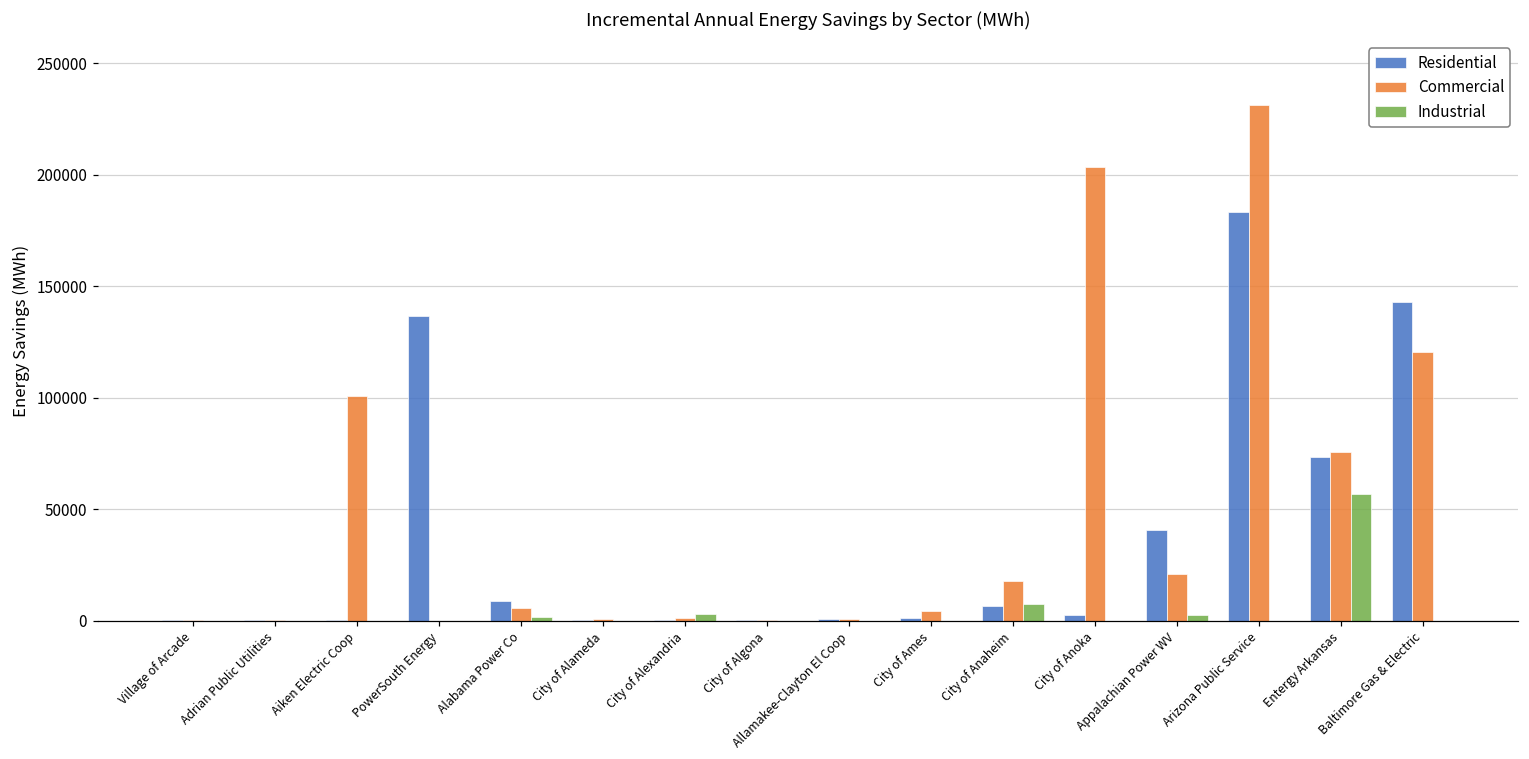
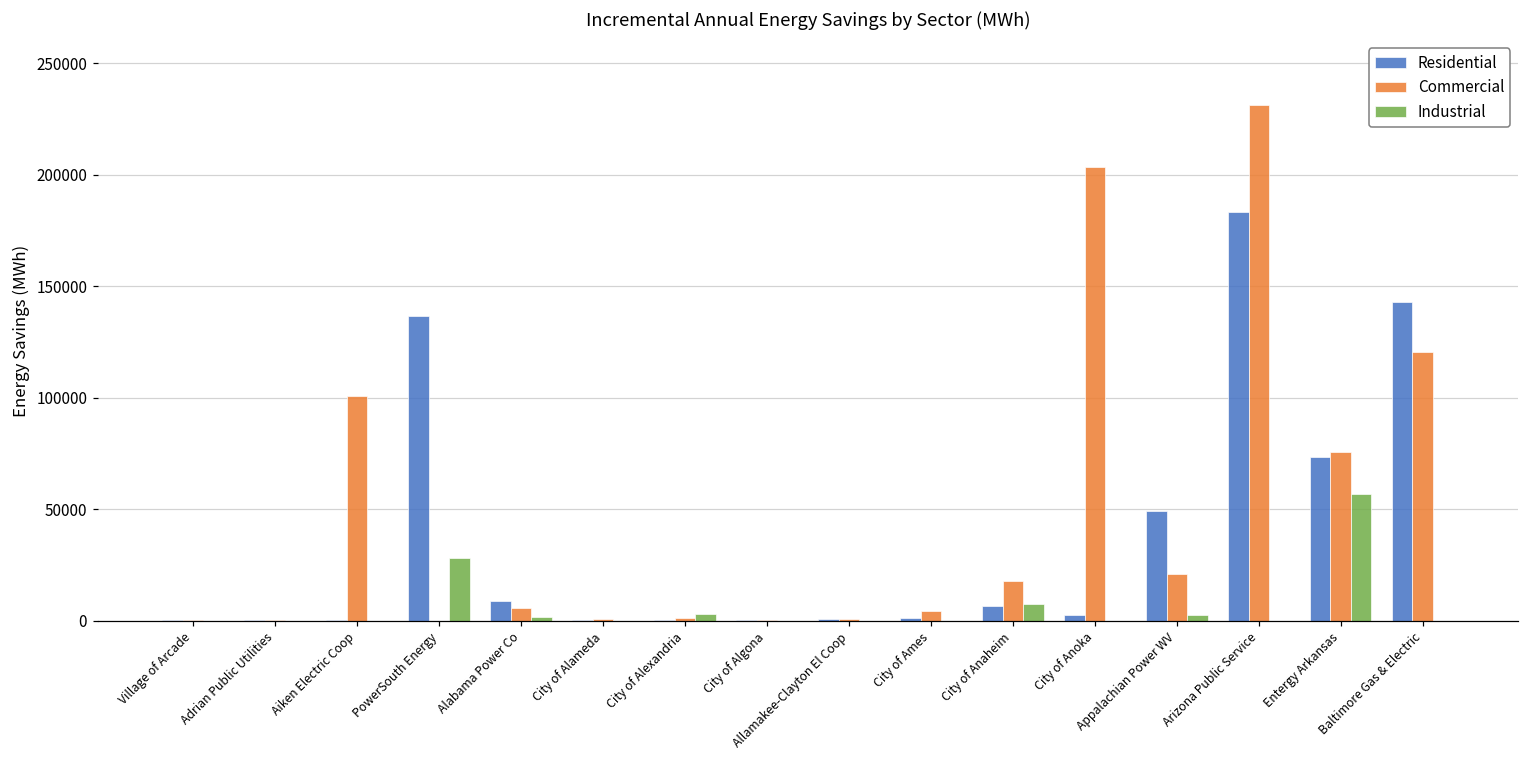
  {
    "Residential": {
      "PowerSouth Energy": 137000,
      "Alabama Power Co": 9000,
      "City of Anaheim": 6000,
      "City of Anoka": 3000,
-     "Appalachian Power WV": 41000,
+     "Appalachian Power WV": 49000,
      "Arizona Public Service": 183000,
      "Entergy Arkansas": 73000,
      "Baltimore Gas & Electric": 143000
    },
    "Commercial": {
      "Aiken Electric Coop": 101000,
      "PowerSouth Energy": 0,
      "Alabama Power Co": 6000,
      "City of Ames": 4000,
      "City of Anaheim": 18000,
      "City of Anoka": 203000,
      "Appalachian Power WV": 21000,
      "Arizona Public Service": 231000,
      "Entergy Arkansas": 76000,
      "Baltimore Gas & Electric": 120000
    },
    "Industrial": {
      "Village of Arcade": 0,
      "Aiken Electric Coop": 0,
-     "PowerSouth Energy": 0,
+     "PowerSouth Energy": 28000,
      "Alabama Power Co": 2000,
      "City of Alameda": 0,
      "City of Alexandria": 3000,
      "City of Algona": 0,
      "Allamakee-Clayton El Coop": 0,
      "City of Ames": 0,
      "City of Anaheim": 8000,
      "City of Anoka": 0,
      "Appalachian Power WV": 2000,
      "Arizona Public Service": 0,
      "Entergy Arkansas": 57000,
      "Baltimore Gas & Electric": 0
    }
  }
